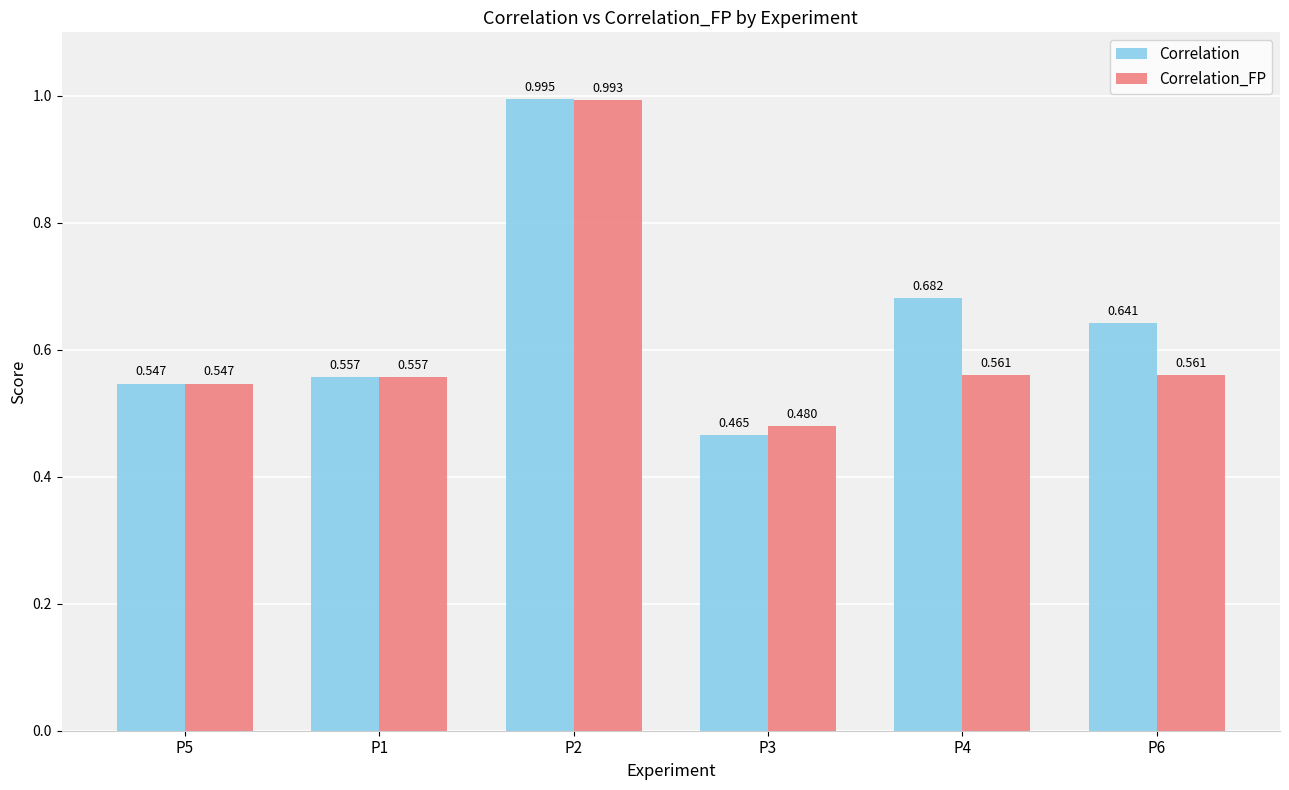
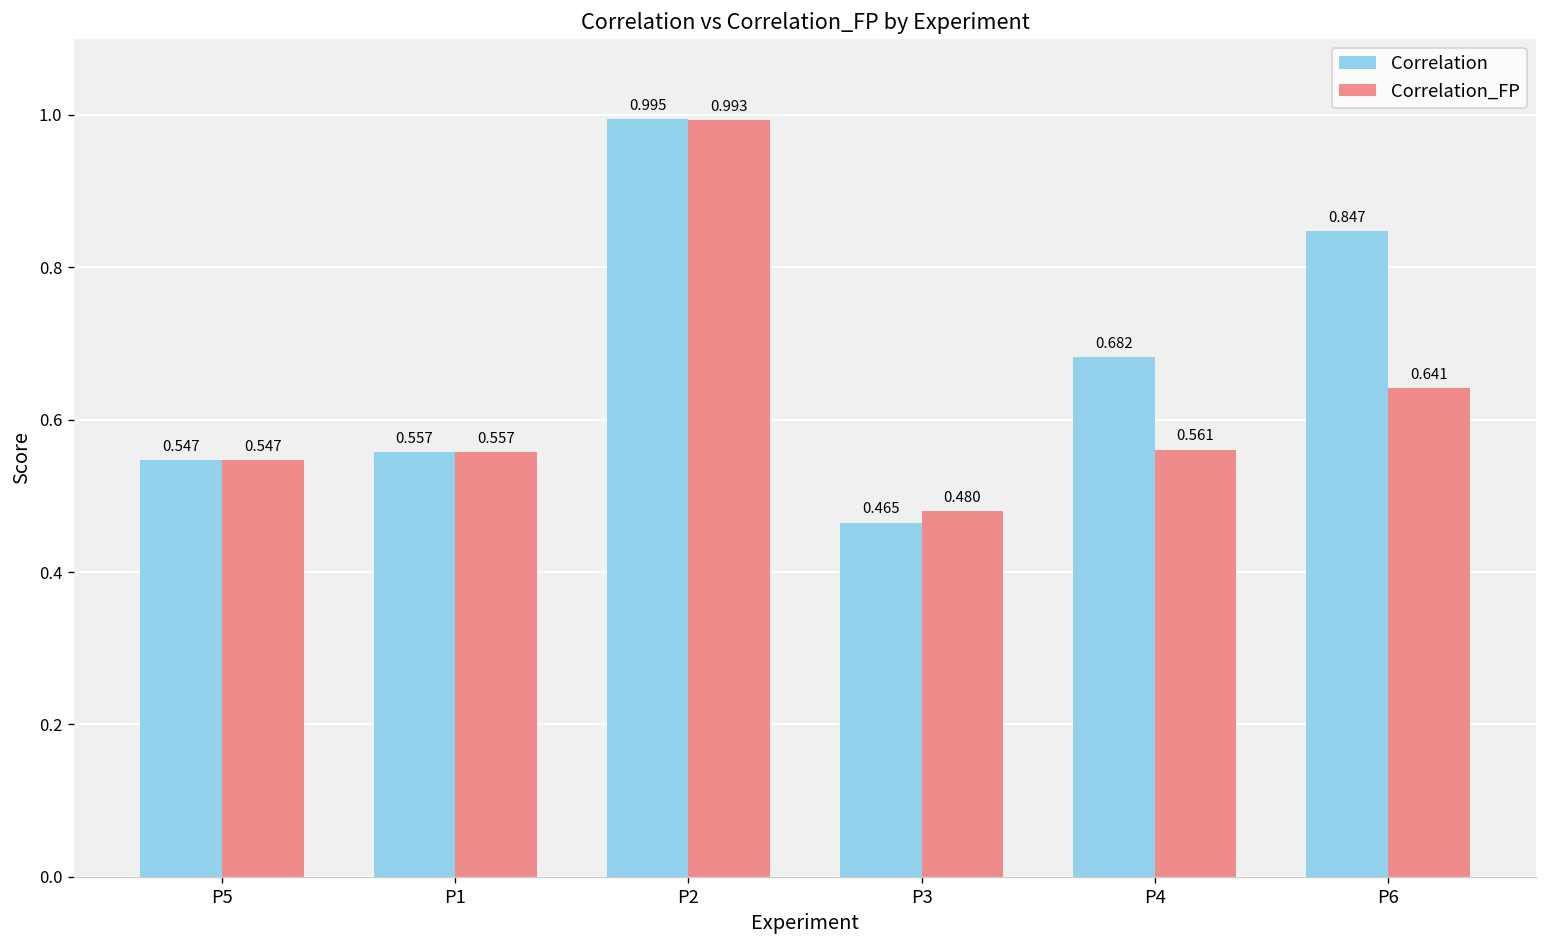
  {
    "Correlation": {
      "P5": 0.547,
      "P1": 0.557,
      "P2": 0.995,
      "P3": 0.465,
      "P4": 0.682,
-     "P6": 0.641
+     "P6": 0.847
    },
    "Correlation_FP": {
      "P5": 0.547,
      "P1": 0.557,
      "P2": 0.993,
      "P3": 0.480,
      "P4": 0.561,
-     "P6": 0.561
+     "P6": 0.641
    }
  }
